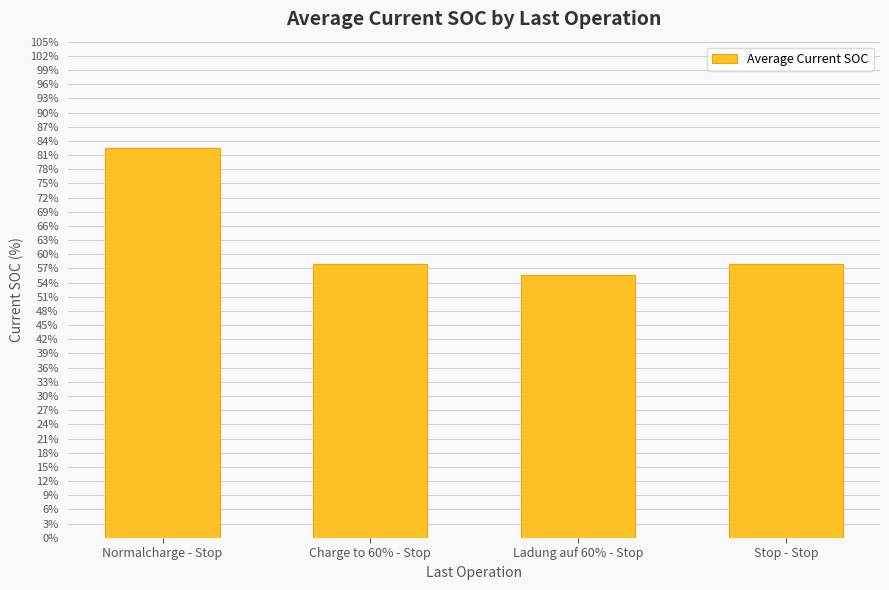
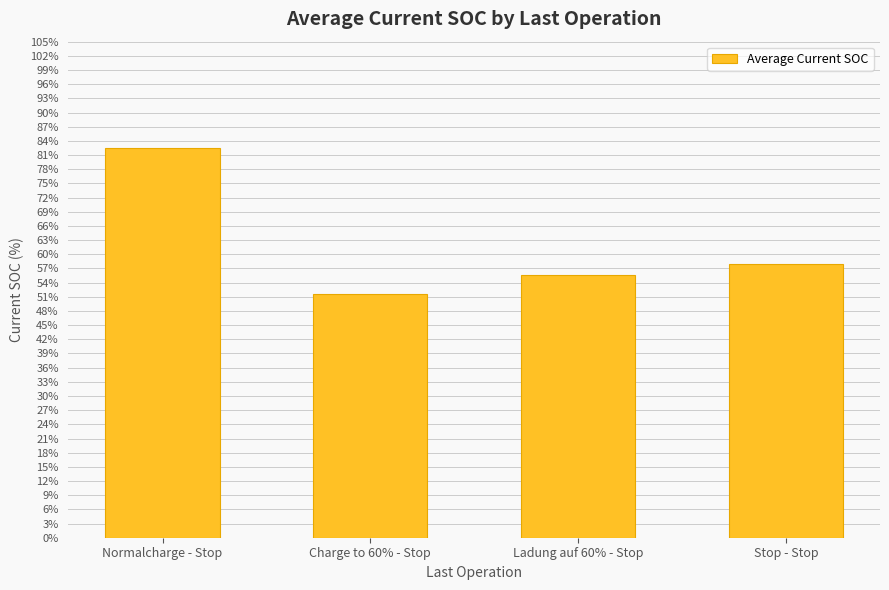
  {
    "Normalcharge - Stop": "83%",
-   "Charge to 60% - Stop": "58%",
+   "Charge to 60% - Stop": "52%",
    "Ladung auf 60% - Stop": "56%",
    "Stop - Stop": "58%"
  }
